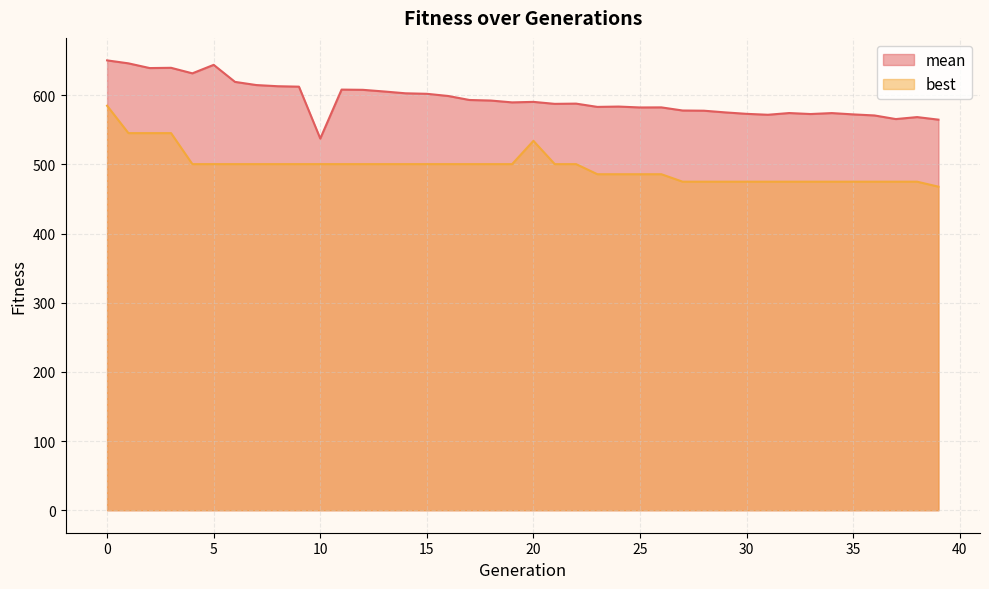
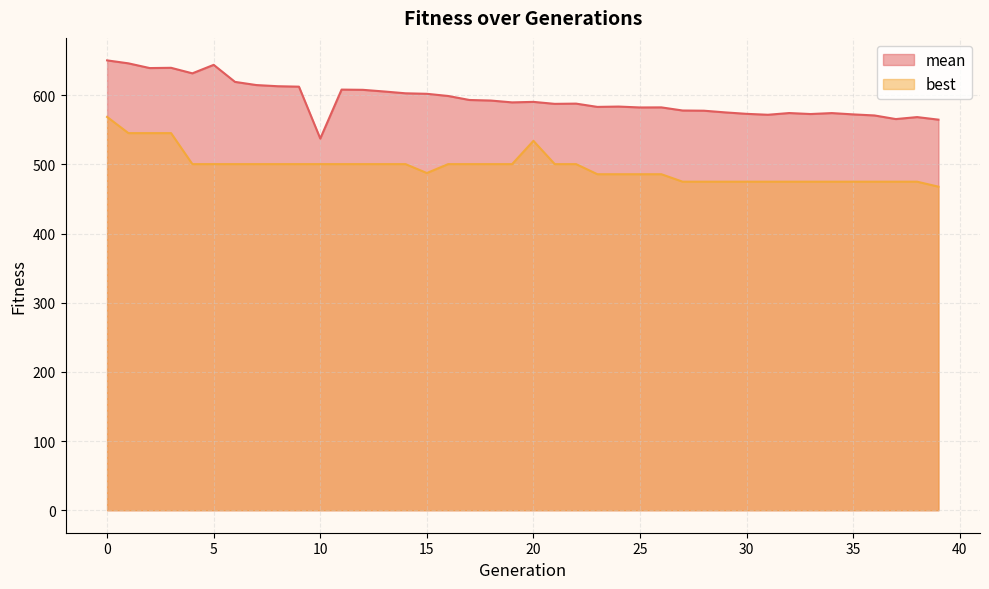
  {
    "mean": {
      "0": 650,
      "5": 640,
      "10": 540,
      "15": 600,
      "20": 590,
      "25": 580,
      "30": 570,
      "35": 570
    },
    "best": {
-     "0": 580,
+     "0": 570,
      "5": 500,
      "10": 500,
-     "15": 500,
+     "15": 490,
      "20": 530,
      "25": 490,
      "30": 470,
      "35": 470
    }
  }
